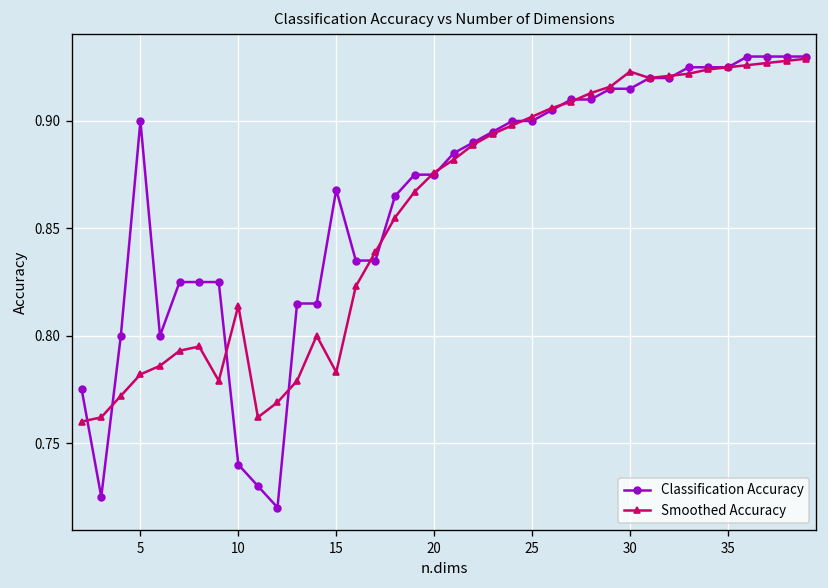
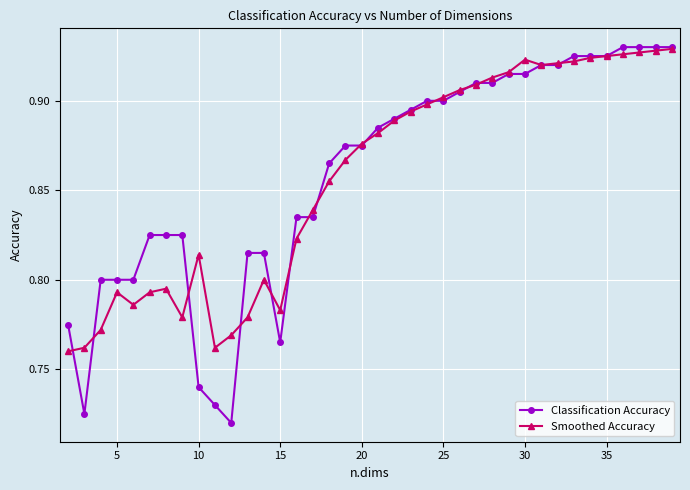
  {
    "Classification Accuracy": {
-     "5": 0.9,
+     "5": 0.8,
      "10": 0.740,
-     "15": 0.868,
+     "15": 0.765,
      "25": 0.900,
      "30": 0.915
    },
    "Smoothed Accuracy": {
-     "5": 0.782,
+     "5": 0.793,
      "10": 0.814,
      "15": 0.783,
      "25": 0.902,
      "30": 0.923
    }
  }
